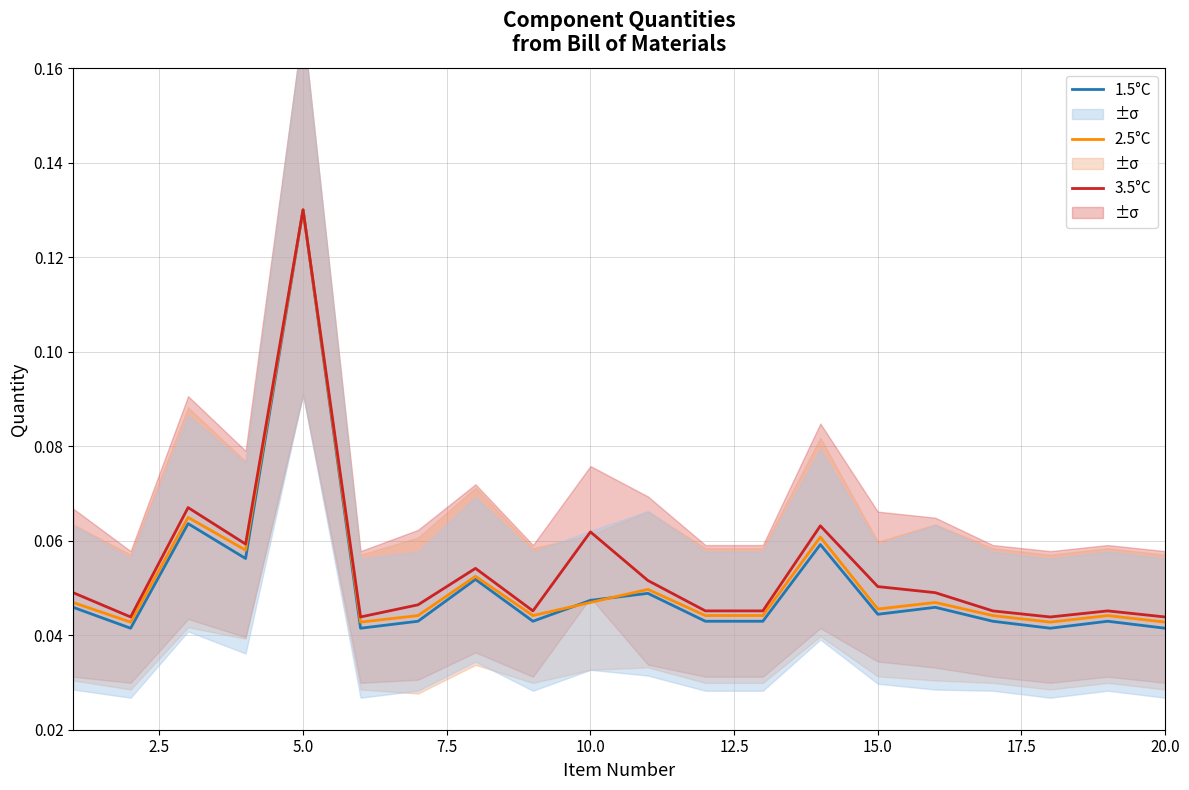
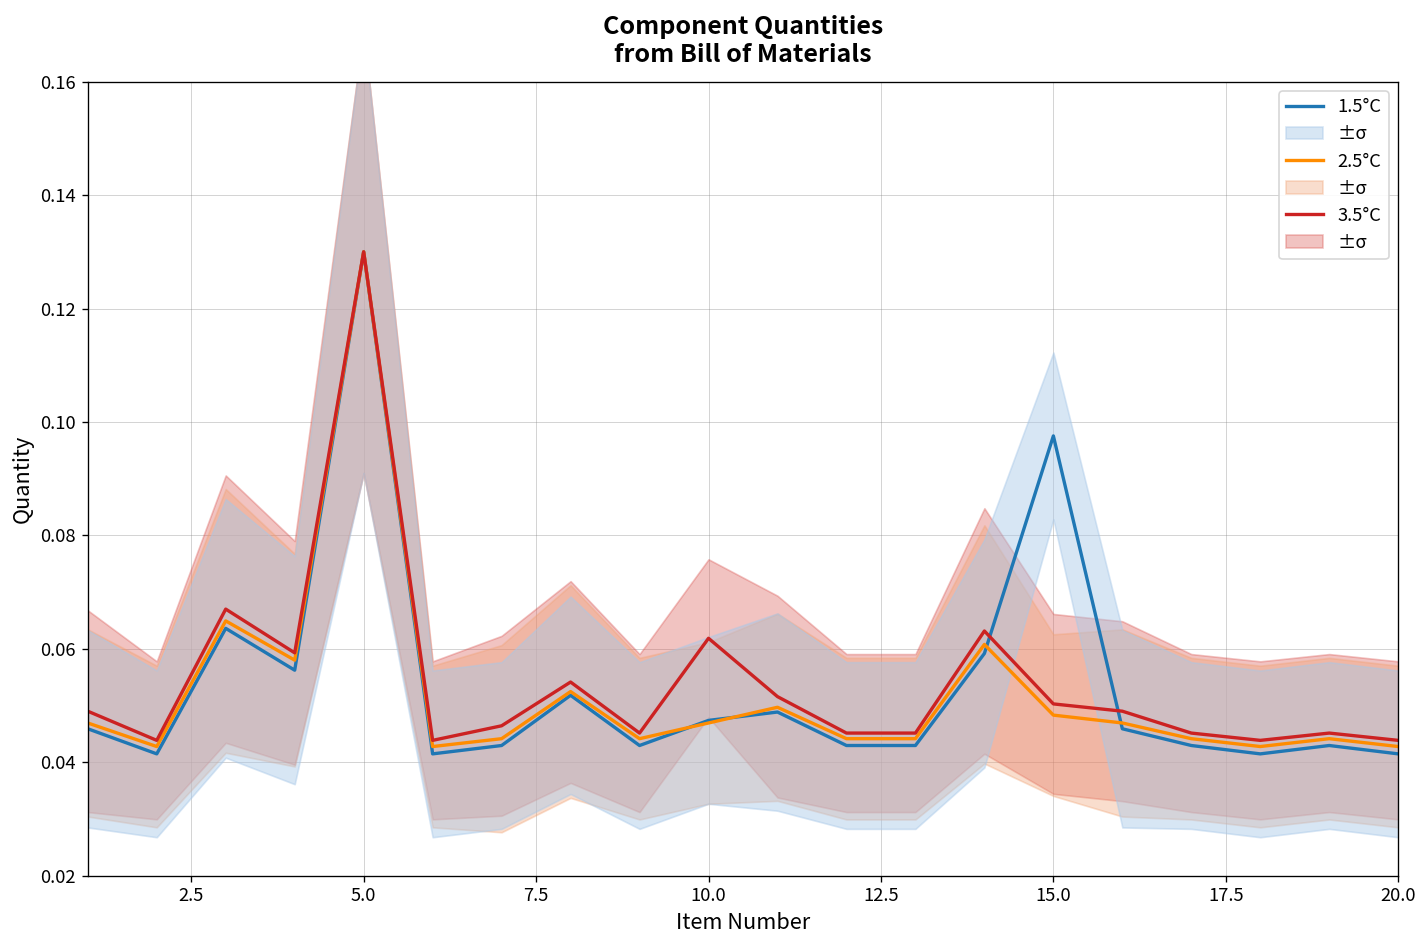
  {
    "1.5°C": {
-     "15.0": 0.044,
+     "15.0": 0.098,
      "20.0": 0.041
    },
    "2.5°C": {
-     "15.0": 0.046,
+     "15.0": 0.048,
      "20.0": 0.043
    },
    "3.5°C": {
      "15.0": 0.050,
      "20.0": 0.044
    }
  }
